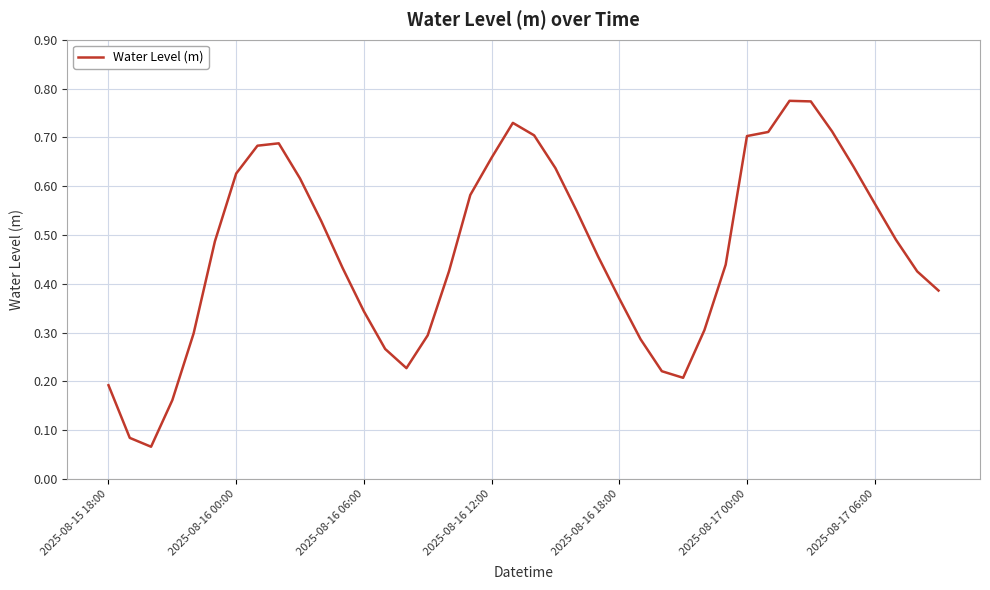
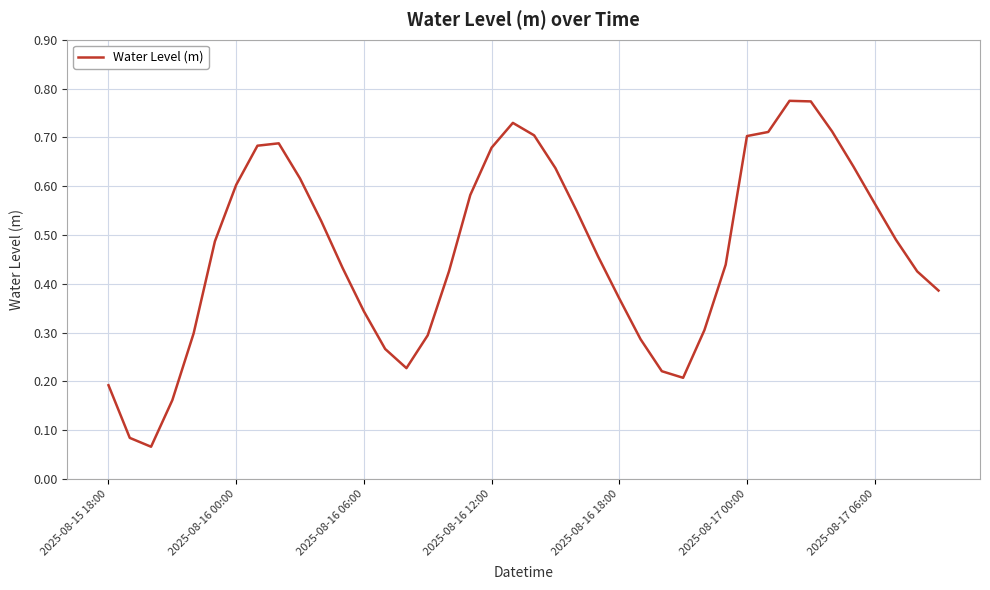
  {
    "2025-08-15 18:00": 0.19,
-   "2025-08-16 00:00": 0.63,
+   "2025-08-16 00:00": 0.60,
    "2025-08-16 06:00": 0.34,
-   "2025-08-16 12:00": 0.66,
+   "2025-08-16 12:00": 0.68,
    "2025-08-16 18:00": 0.37,
    "2025-08-17 00:00": 0.70,
    "2025-08-17 06:00": 0.56
  }
